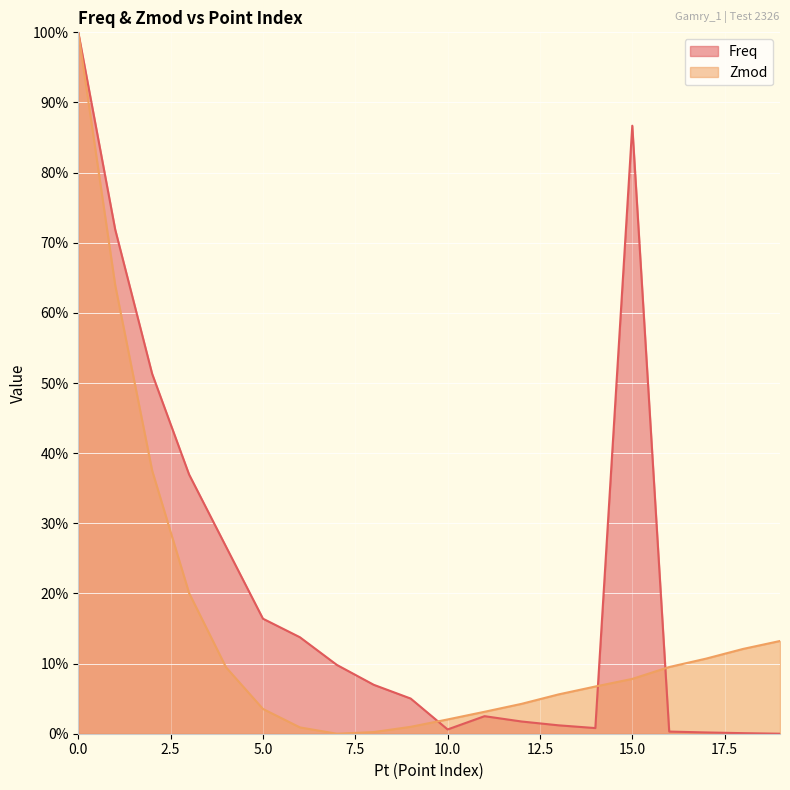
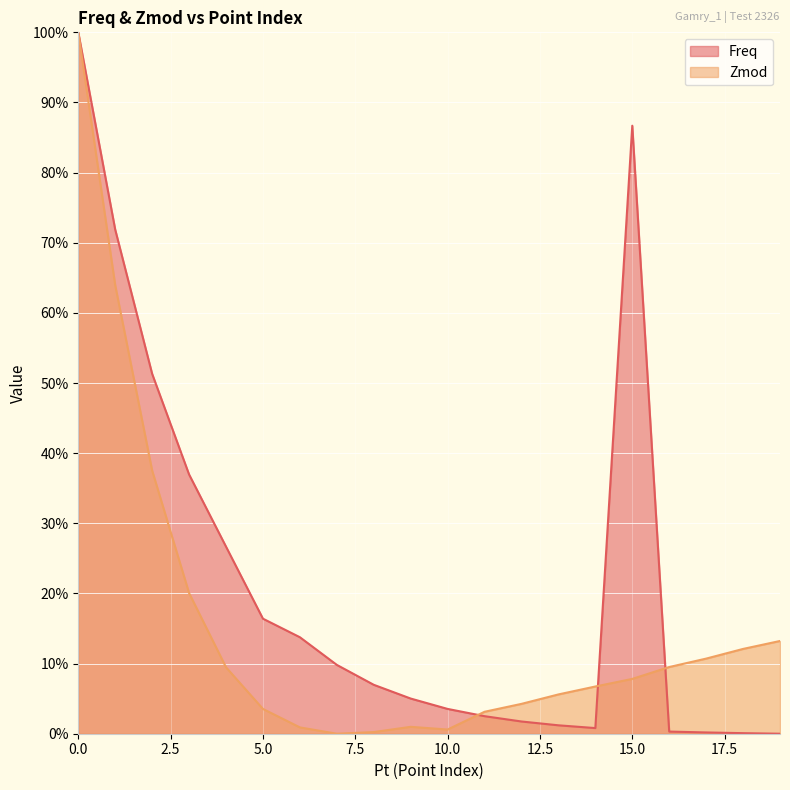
  {
    "Freq": {
      "5.0": "16%",
-     "10.0": "1%",
+     "10.0": "4%",
      "15.0": "87%"
    },
    "Zmod": {
      "5.0": "4%",
-     "10.0": "2%",
+     "10.0": "1%",
      "15.0": "8%"
    }
  }
